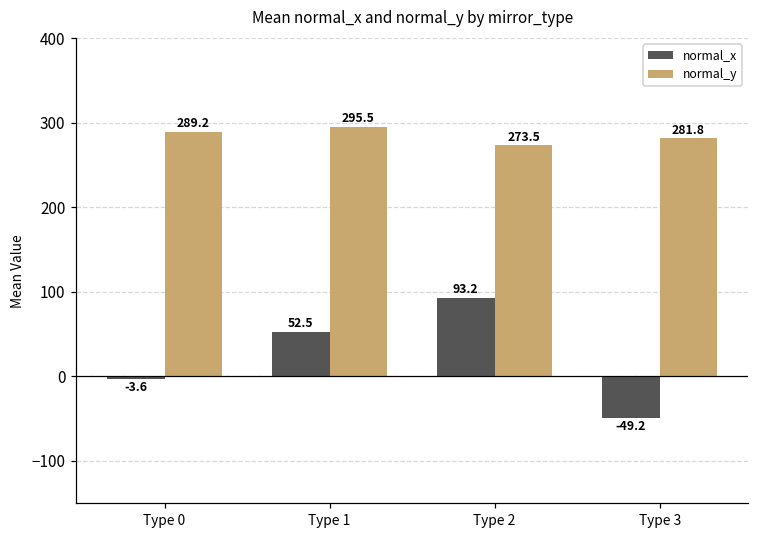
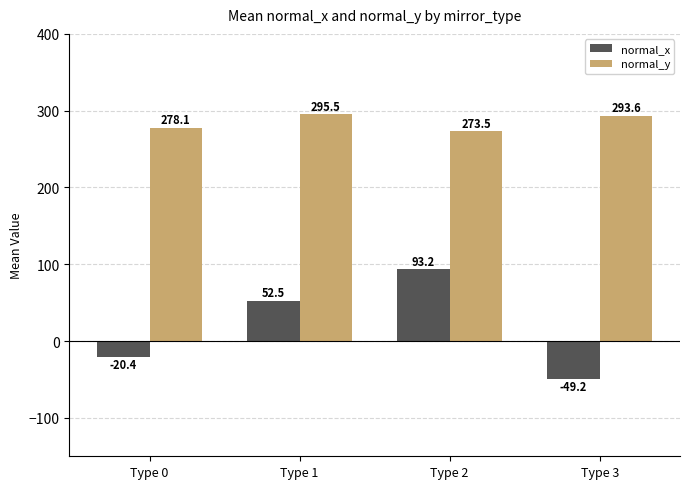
  {
    "normal_x": {
-     "Type 0": -3.6,
+     "Type 0": -20.4,
      "Type 1": 52.5,
      "Type 2": 93.2,
      "Type 3": -49.2
    },
    "normal_y": {
-     "Type 0": 289.2,
+     "Type 0": 278.1,
      "Type 1": 295.5,
      "Type 2": 273.5,
-     "Type 3": 281.8
+     "Type 3": 293.6
    }
  }
